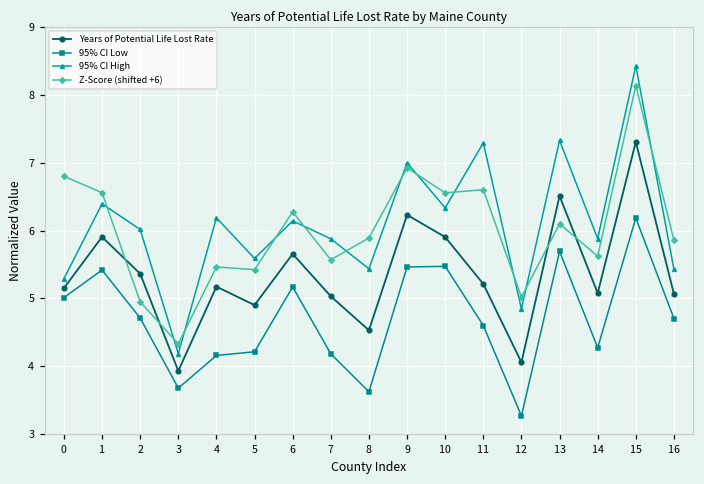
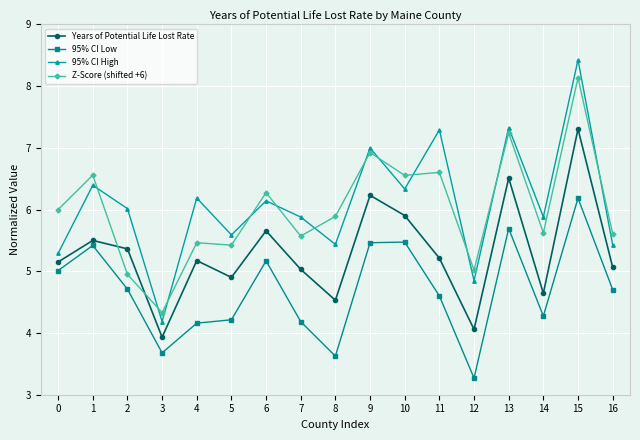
  {
    "Years of Potential Life Lost Rate": {
      "0": 5.2,
-     "1": 5.9,
+     "1": 5.5,
      "2": 5.4,
      "3": 3.9,
      "4": 5.2,
      "5": 4.9,
      "6": 5.7,
      "7": 5.0,
      "8": 4.5,
      "9": 6.2,
      "10": 5.9,
      "11": 5.2,
      "12": 4.1,
      "13": 6.5,
-     "14": 5.1,
+     "14": 4.6,
      "15": 7.3,
      "16": 5.1
    },
    "Z-Score (shifted +6)": {
-     "0": 6.8,
+     "0": 6.0,
      "1": 6.6,
      "2": 5.0,
      "3": 4.3,
      "4": 5.5,
      "5": 5.4,
      "6": 6.3,
      "7": 5.6,
      "8": 5.9,
      "9": 6.9,
      "10": 6.6,
      "11": 6.6,
      "12": 5.0,
-     "13": 6.1,
+     "13": 7.2,
      "14": 5.6,
      "15": 8.1,
-     "16": 5.9
+     "16": 5.6
    }
  }
